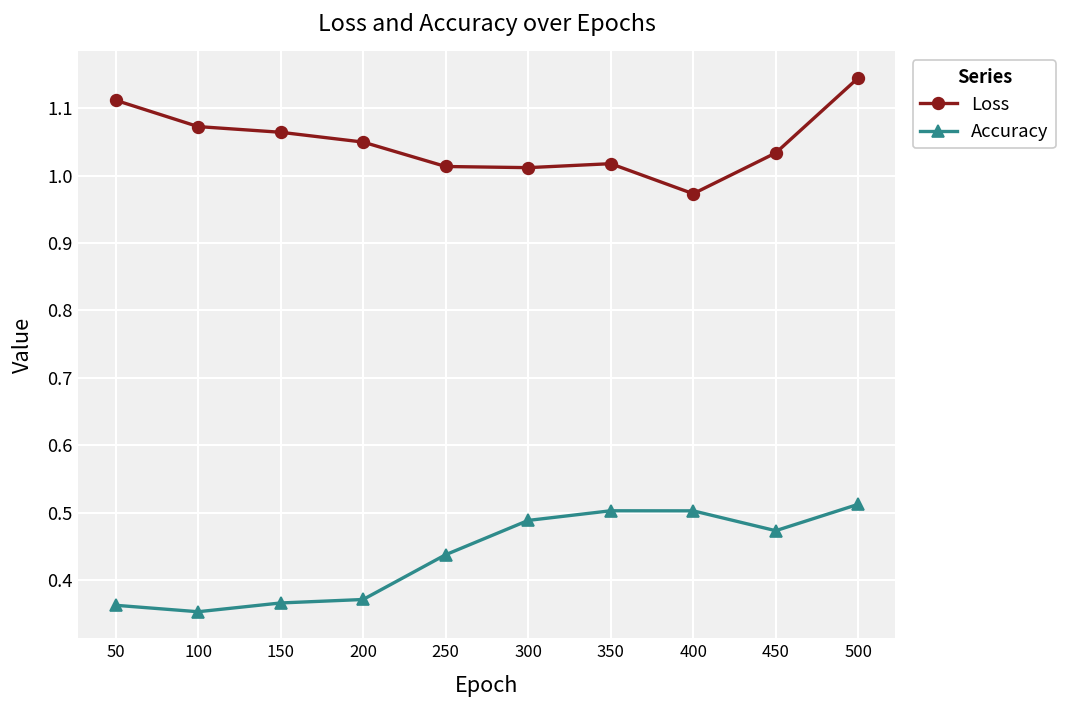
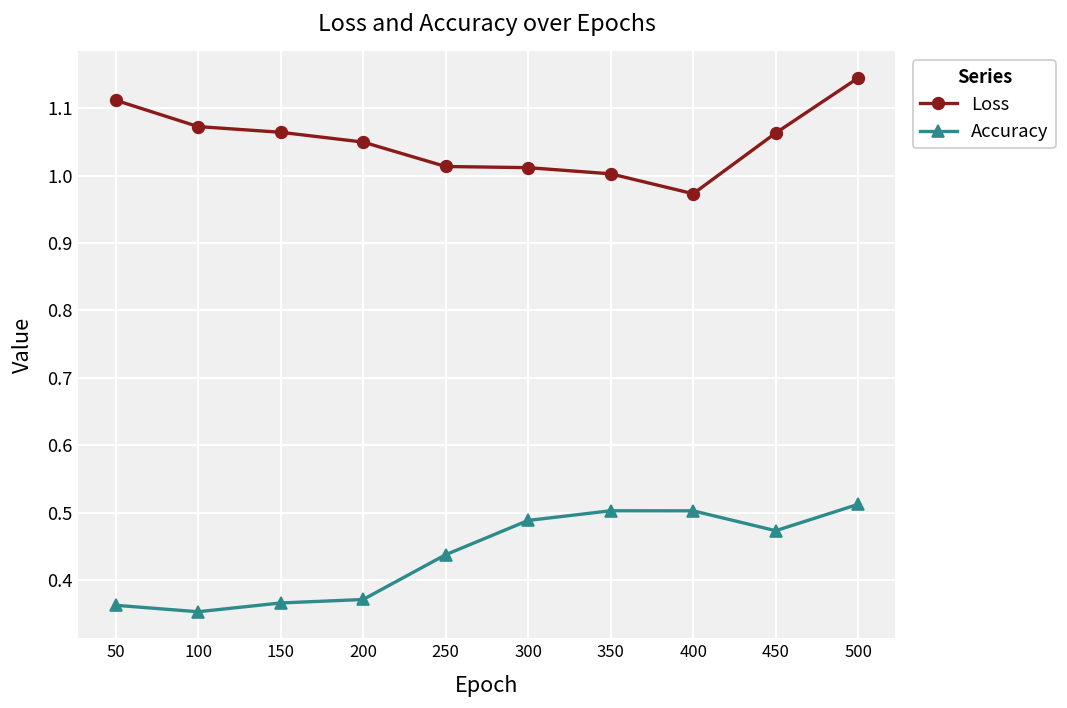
  {
    "Loss": {
      "50": 1.11,
      "100": 1.07,
      "150": 1.06,
      "200": 1.05,
      "250": 1.01,
      "300": 1.01,
-     "350": 1.02,
+     "350": 1.00,
      "400": 0.97,
-     "450": 1.03,
+     "450": 1.06,
      "500": 1.14
    },
    "Accuracy": {
      "50": 0.36,
      "100": 0.35,
      "150": 0.37,
      "200": 0.37,
      "250": 0.44,
      "300": 0.49,
      "350": 0.50,
      "400": 0.50,
      "450": 0.47,
      "500": 0.51
    }
  }
